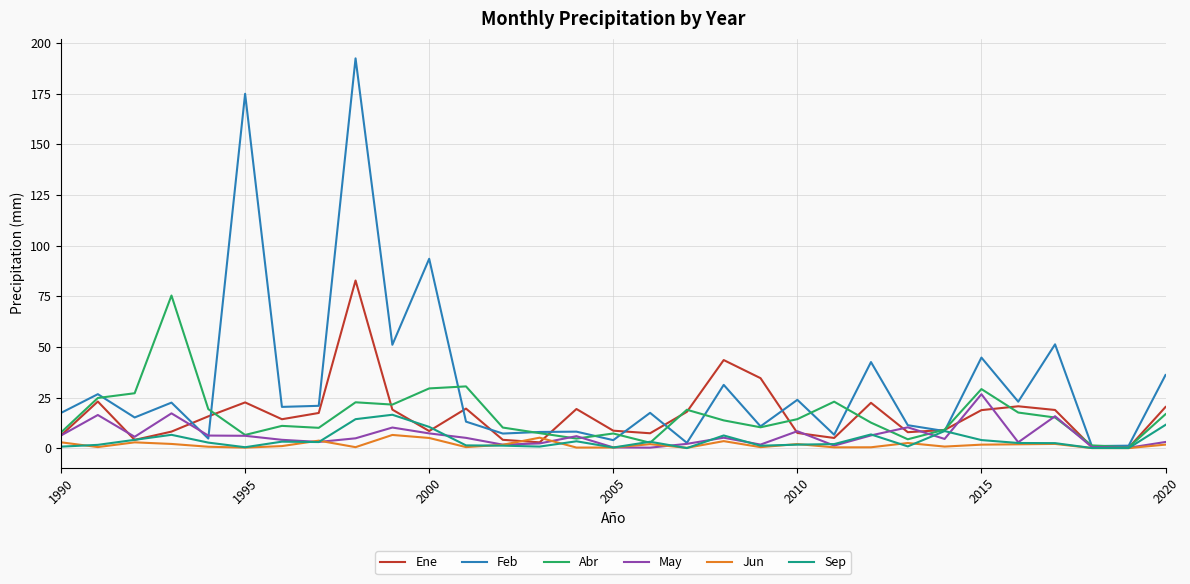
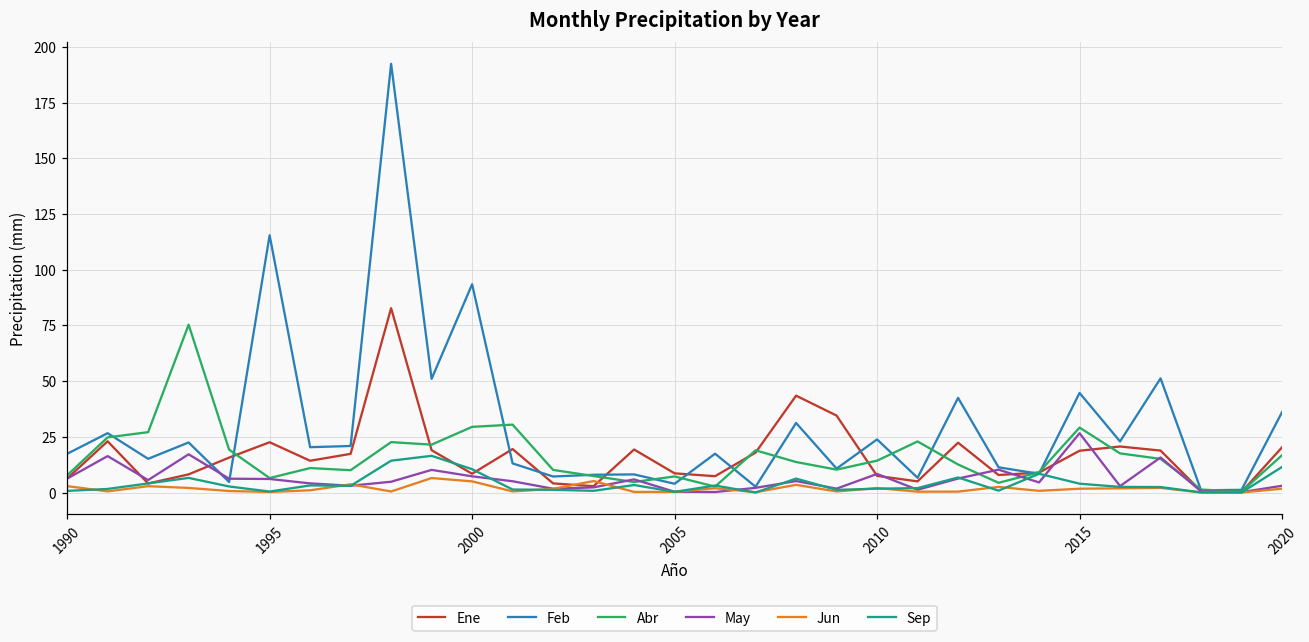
  {
    "Ene": {
      "1995": 23,
      "2005": 9,
      "2015": 19,
      "2020": 20
    },
    "Feb": {
      "1990": 17,
-     "1995": 175,
+     "1995": 115,
      "2000": 94,
      "2005": 4,
      "2010": 24,
      "2015": 45,
      "2020": 36
    },
    "May": {
      "2015": 27,
      "2020": 3
    },
    "Jun": {
      "1990": 3,
      "2000": 5,
      "2015": 2,
      "2020": 2
    }
  }
